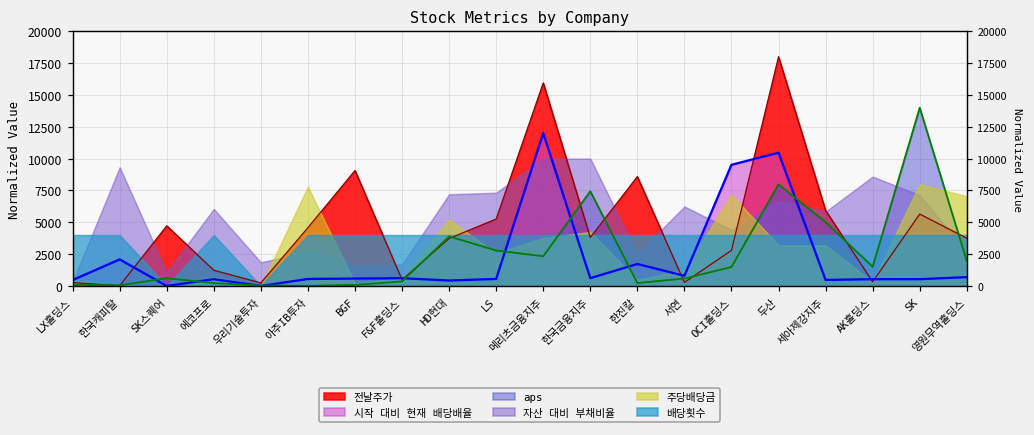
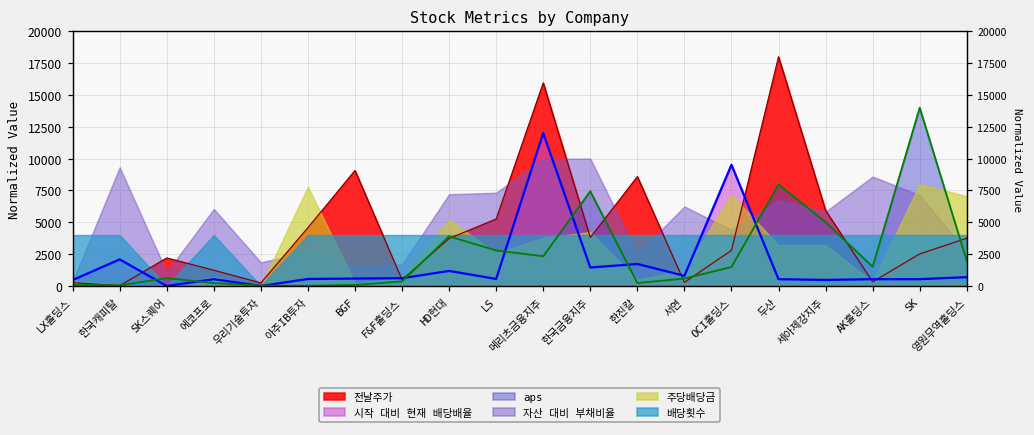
  {
    "전날주가": {
-     "SK스퀘어": 4700,
+     "SK스퀘어": 2200,
      "에코프로": 1200,
      "아주IB투자": 4600,
      "BGF": 9100,
      "LS": 5300,
      "메리츠금융지주": 15900,
      "한진칼": 8600,
      "서연": 300,
      "OCI홀딩스": 2800,
      "두산": 18000,
-     "SK": 5600,
+     "SK": 2500,
      "영원무역홀딩스": 3800
    },
    "시작 대비 현재 배당배율": {
      "한국캐피탈": 2100,
      "아주IB투자": 500,
      "BGF": 600,
-     "HD현대": 400,
+     "HD현대": 1200,
      "LS": 600,
      "메리츠금융지주": 12000,
-     "한국금융지주": 600,
+     "한국금융지주": 1400,
      "한진칼": 1700,
      "OCI홀딩스": 9500,
-     "두산": 10500,
+     "두산": 500,
      "세아제강지주": 500,
      "SK": 500,
      "영원무역홀딩스": 700
    },
    "주당배당금": {
      "아주IB투자": 7800,
      "HD현대": 5200,
      "LS": 2600,
      "메리츠금융지주": 3800,
      "한국금융지주": 4200,
      "한진칼": 500,
      "서연": 1300,
      "OCI홀딩스": 7200,
      "두산": 3200,
      "세아제강지주": 3200,
      "SK": 8000,
      "영원무역홀딩스": 7000
    },
    "배당횟수": {
      "LX홀딩스": 4000,
      "한국캐피탈": 4000,
      "에코프로": 4000,
      "아주IB투자": 4000,
      "BGF": 4000,
      "F&F홀딩스": 4000,
      "LS": 4000,
      "메리츠금융지주": 4000,
      "한진칼": 4000,
      "서연": 4000,
      "OCI홀딩스": 4000,
      "두산": 4000,
      "세아제강지주": 4000,
      "AK홀딩스": 4000,
      "SK": 4000,
      "영원무역홀딩스": 4000
    }
  }
